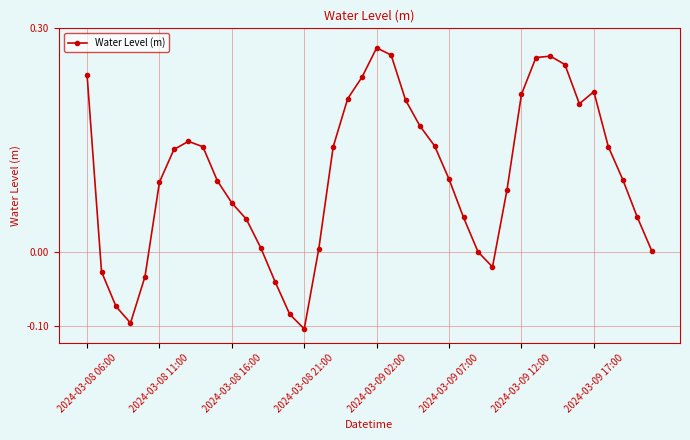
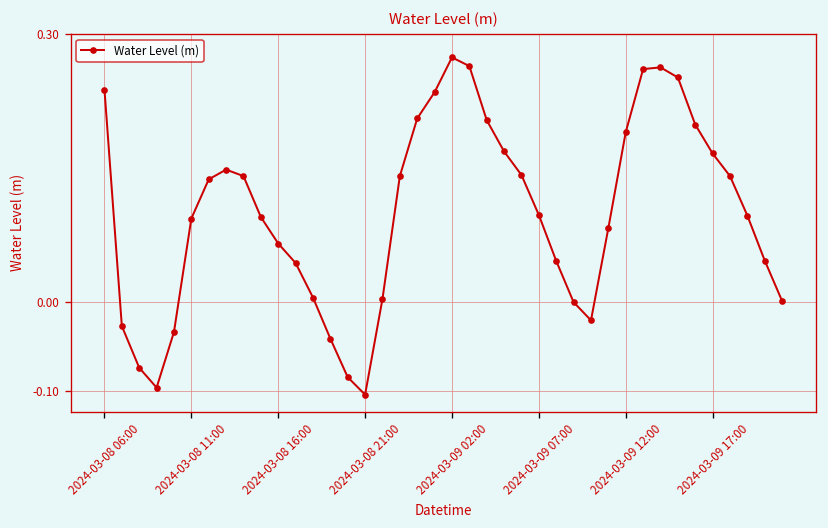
  {
    "2024-03-08 06:00": 0.24,
    "2024-03-08 11:00": 0.09,
    "2024-03-08 16:00": 0.07,
    "2024-03-08 21:00": -0.10,
    "2024-03-09 02:00": 0.27,
    "2024-03-09 07:00": 0.10,
-   "2024-03-09 12:00": 0.21,
-   "2024-03-09 17:00": 0.21
+   "2024-03-09 12:00": 0.19,
+   "2024-03-09 17:00": 0.17
  }
